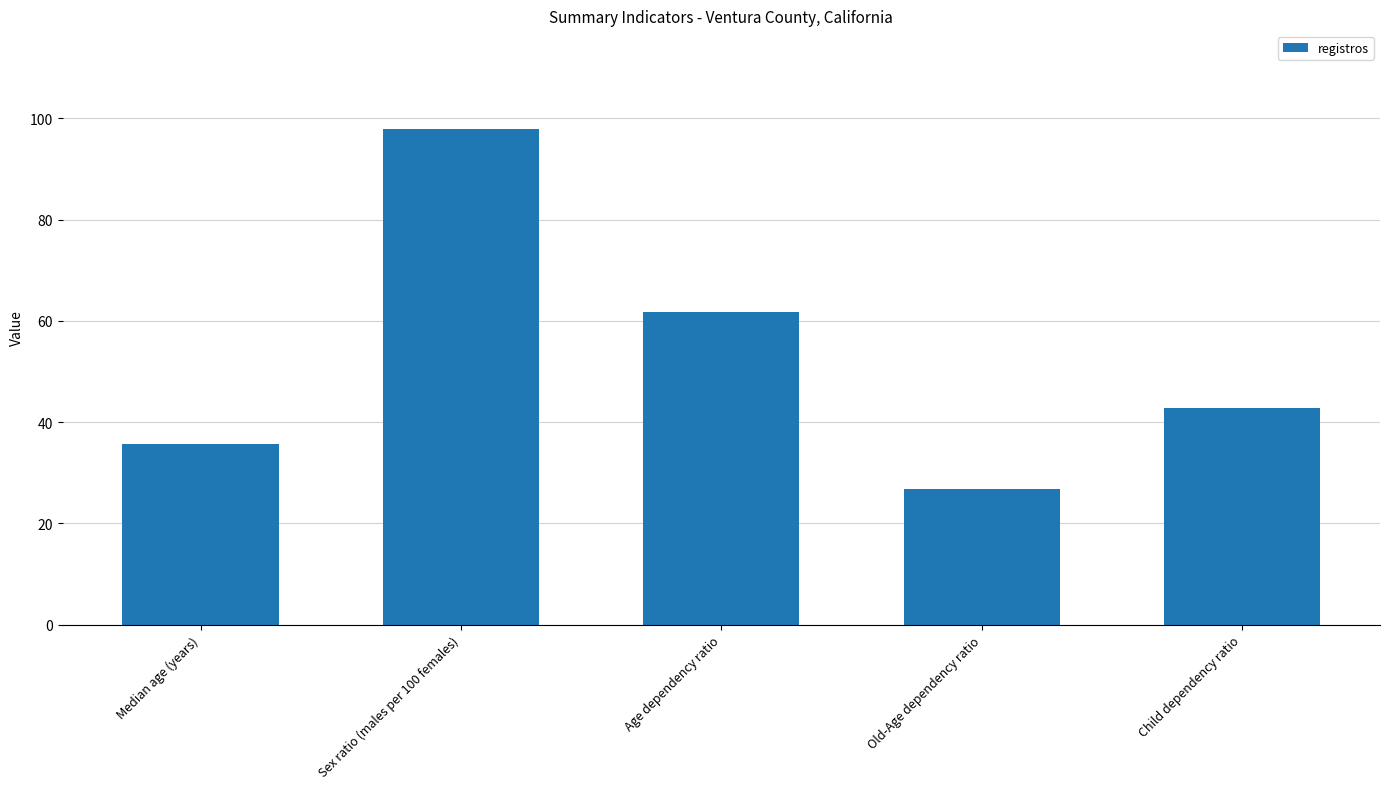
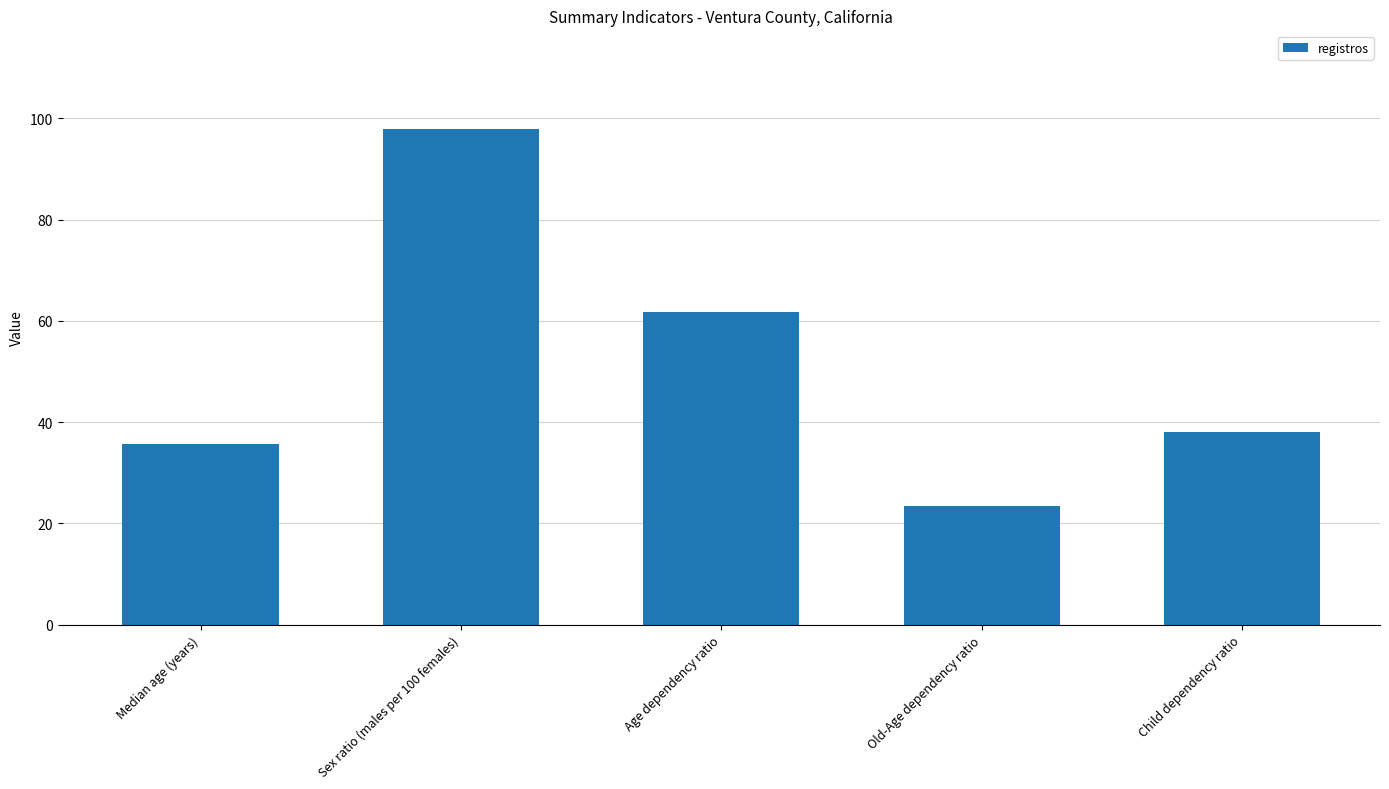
  {
    "Median age (years)": 36,
    "Sex ratio (males per 100 females)": 98,
    "Age dependency ratio": 62,
-   "Old-Age dependency ratio": 27,
-   "Child dependency ratio": 43
+   "Old-Age dependency ratio": 24,
+   "Child dependency ratio": 38
  }
